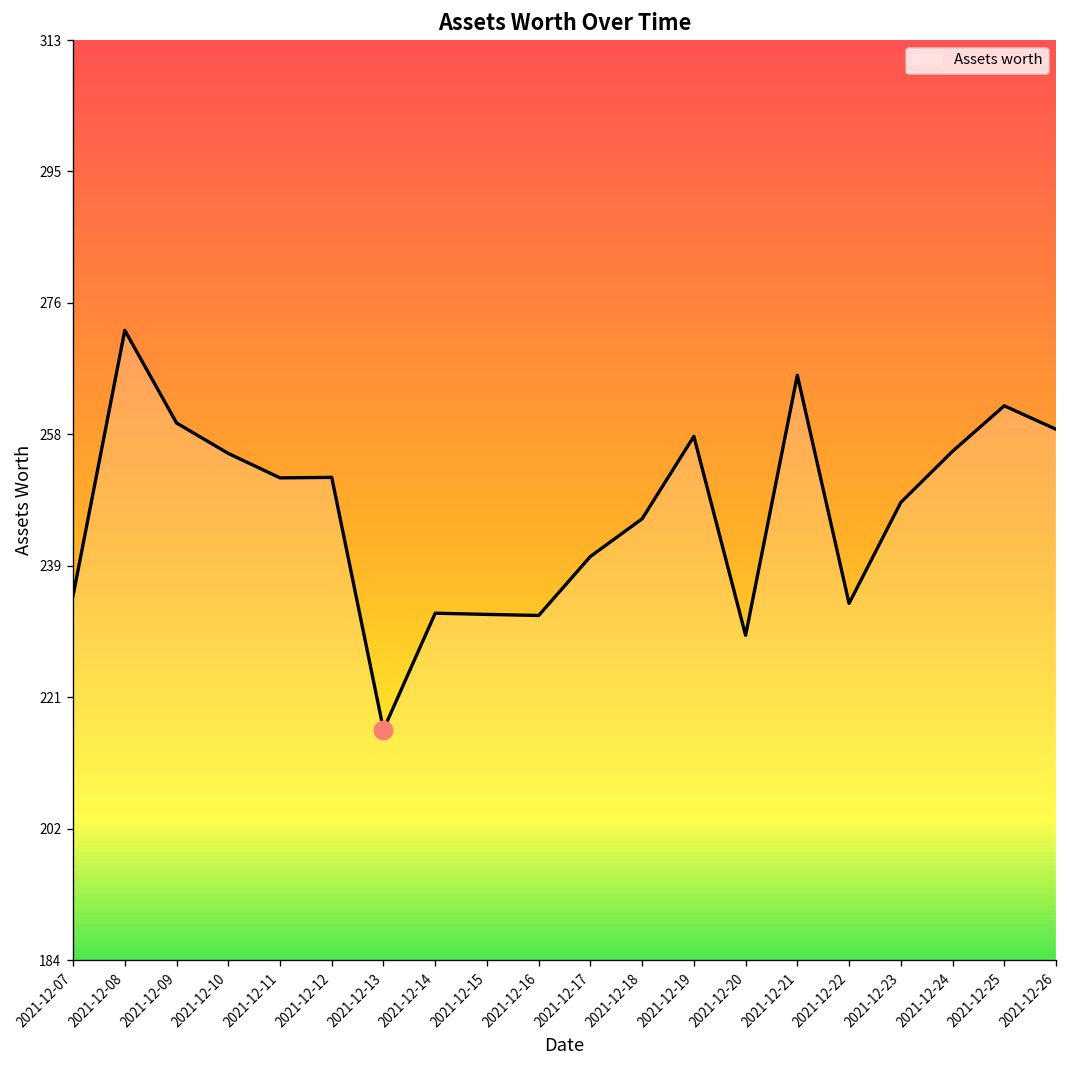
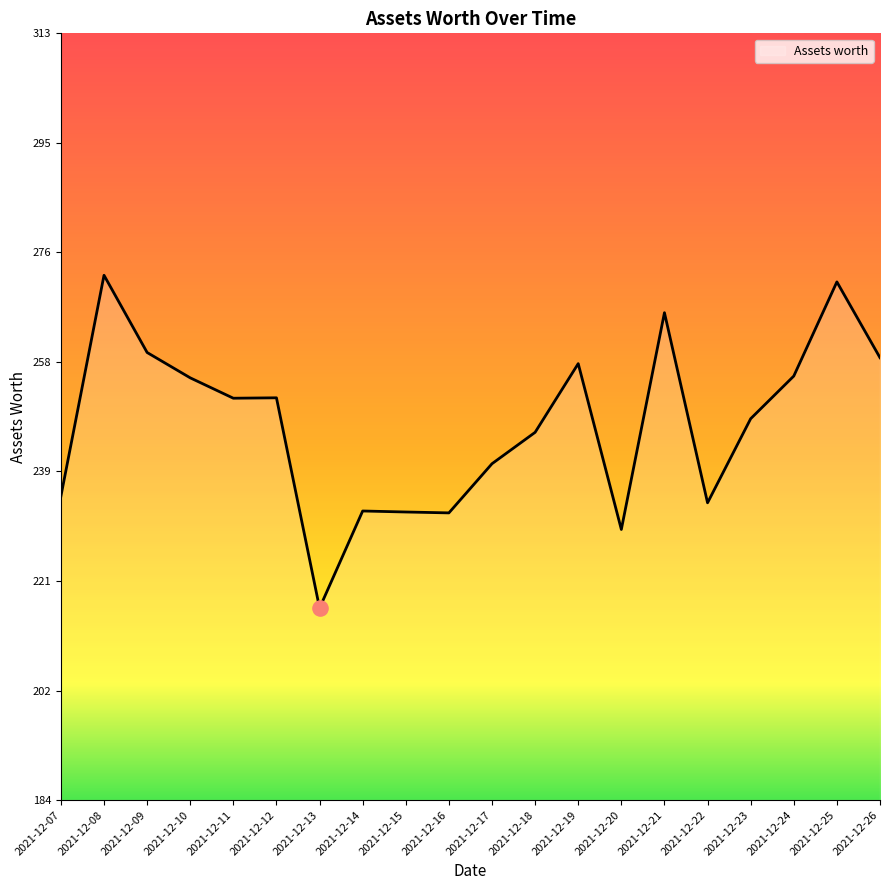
  {
    "Assets worth": {
      "2021-12-07": 235,
      "2021-12-08": 272,
      "2021-12-09": 259,
      "2021-12-10": 255,
      "2021-12-11": 252,
      "2021-12-12": 252,
      "2021-12-14": 233,
      "2021-12-15": 232,
      "2021-12-16": 232,
      "2021-12-17": 241,
      "2021-12-18": 246,
      "2021-12-19": 257,
      "2021-12-20": 229,
      "2021-12-21": 266,
      "2021-12-22": 234,
      "2021-12-23": 248,
      "2021-12-24": 255,
-     "2021-12-25": 262,
+     "2021-12-25": 271,
      "2021-12-26": 258
    }
  }
